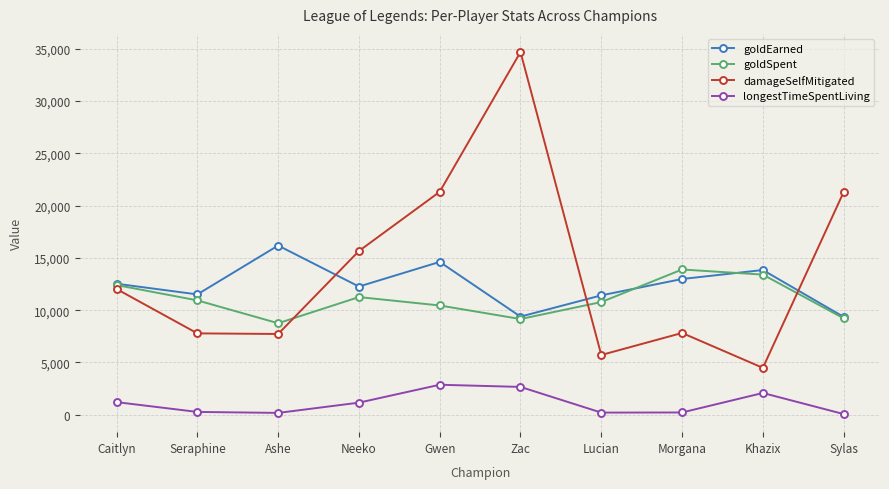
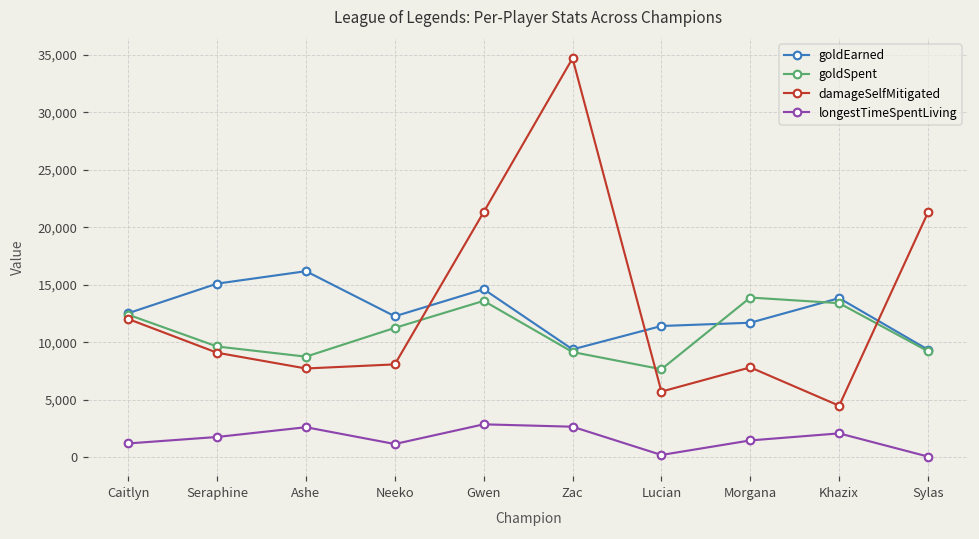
  {
    "goldEarned": {
-     "Seraphine": "11,500",
+     "Seraphine": "15,100",
      "Ashe": "16,200",
      "Neeko": "12,300",
      "Gwen": "14,600",
      "Lucian": "11,400",
-     "Morgana": "13,000",
+     "Morgana": "11,700",
      "Khazix": "13,800"
    },
    "goldSpent": {
-     "Seraphine": "10,900",
+     "Seraphine": "9,600",
      "Ashe": "8,700",
      "Neeko": "11,300",
-     "Gwen": "10,400",
-     "Lucian": "10,800",
+     "Gwen": "13,600",
+     "Lucian": "7,700",
      "Morgana": "13,900",
      "Khazix": "13,400"
    },
    "damageSelfMitigated": {
      "Caitlyn": "12,000",
-     "Seraphine": "7,800",
+     "Seraphine": "9,100",
      "Ashe": "7,700",
-     "Neeko": "15,700",
+     "Neeko": "8,100",
      "Gwen": "21,300",
      "Zac": "34,700",
      "Lucian": "5,700",
      "Morgana": "7,800",
      "Khazix": "4,500",
      "Sylas": "21,300"
    },
    "longestTimeSpentLiving": {
      "Caitlyn": "1,200",
-     "Seraphine": "300",
-     "Ashe": "200",
+     "Seraphine": "1,800",
+     "Ashe": "2,600",
      "Neeko": "1,200",
      "Gwen": "2,900",
      "Zac": "2,700",
      "Lucian": "200",
-     "Morgana": "200",
+     "Morgana": "1,500",
      "Khazix": "2,100",
      "Sylas": "100"
    }
  }
